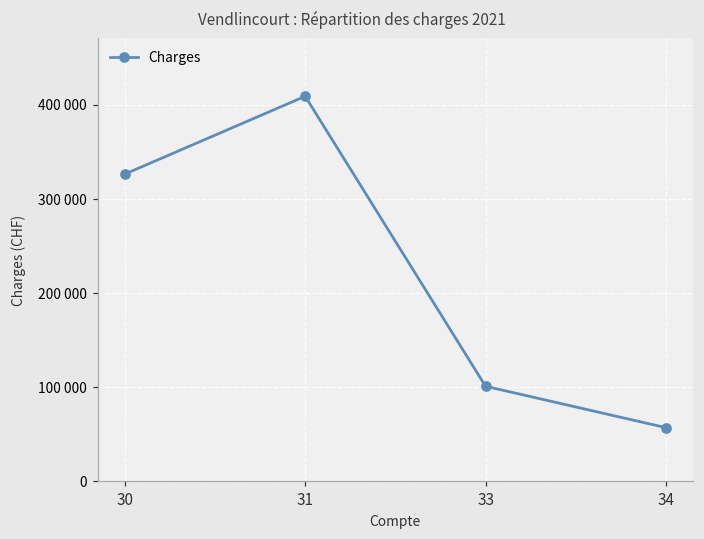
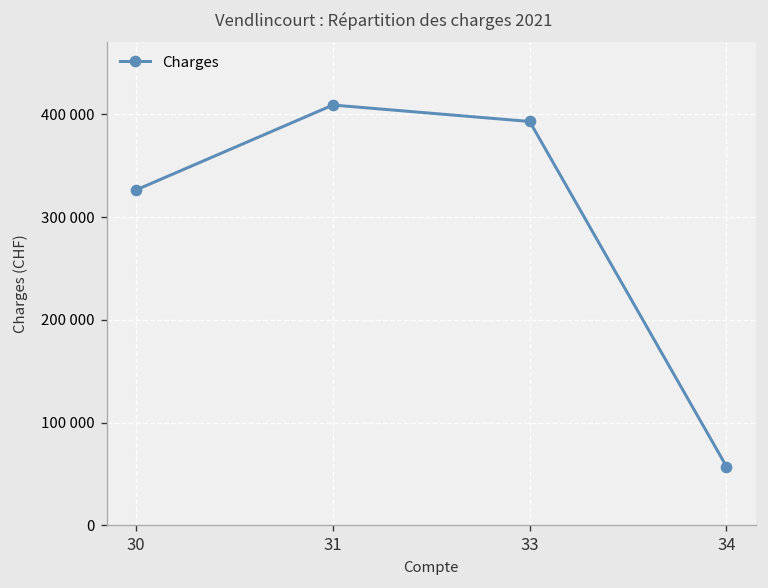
  {
    "30": 330000,
    "31": 410000,
-   "33": 100000,
+   "33": 390000,
    "34": 60000
  }
